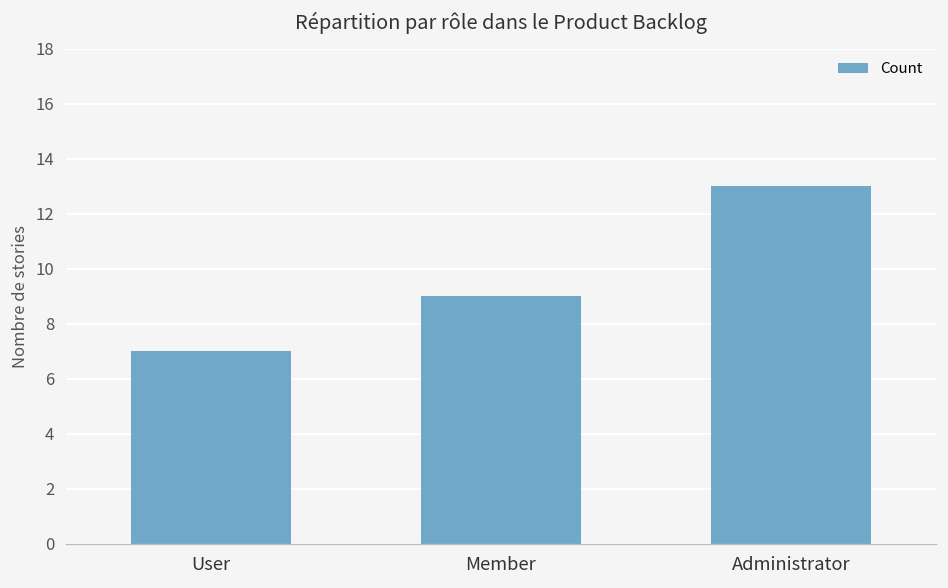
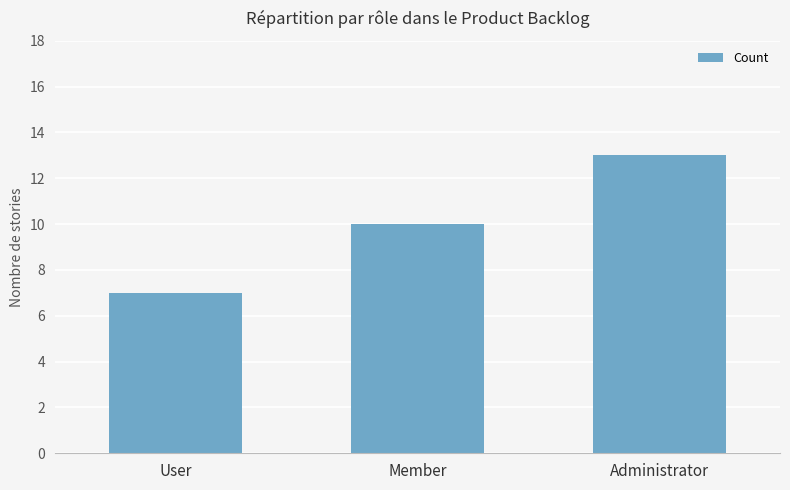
  {
    "User": 7,
-   "Member": 9,
+   "Member": 10,
    "Administrator": 13
  }
